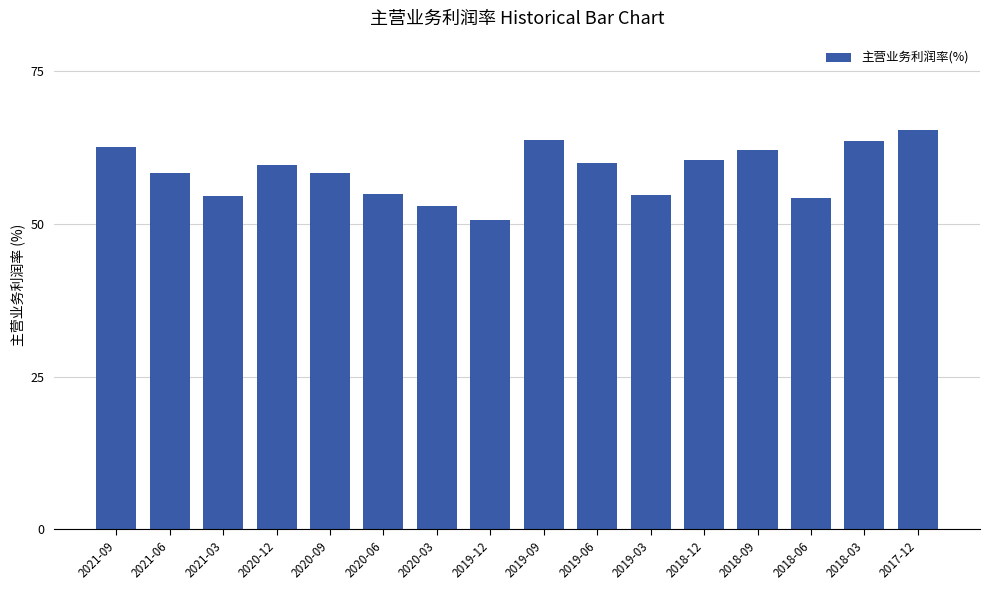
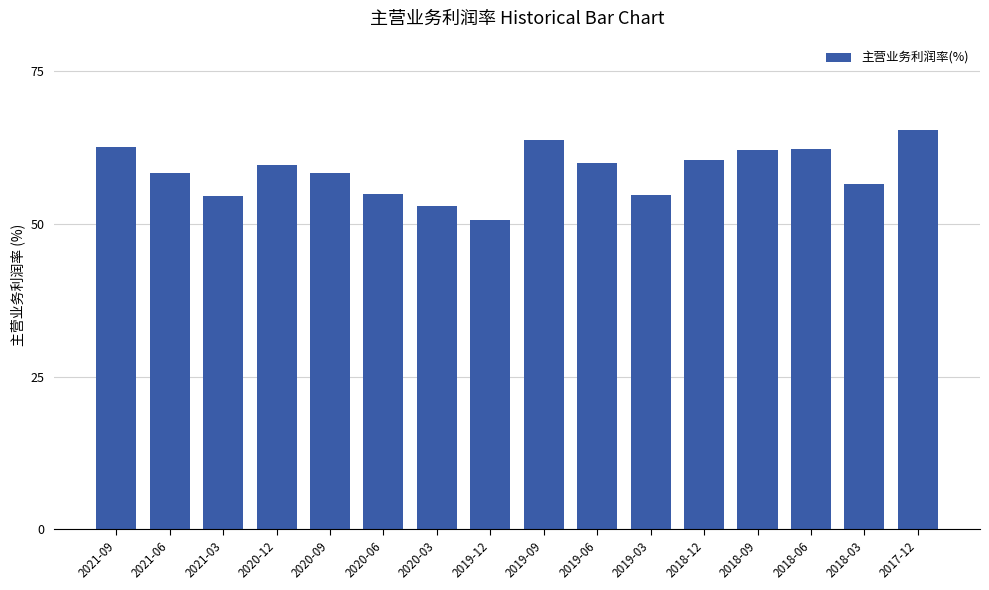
  {
    "2021-09": 63,
    "2021-06": 58,
    "2021-03": 55,
    "2020-12": 60,
    "2020-09": 58,
    "2020-06": 55,
    "2020-03": 53,
    "2019-12": 51,
    "2019-09": 64,
    "2019-06": 60,
    "2019-03": 55,
    "2018-12": 60,
    "2018-09": 62,
-   "2018-06": 54,
-   "2018-03": 64,
+   "2018-06": 62,
+   "2018-03": 57,
    "2017-12": 65
  }
